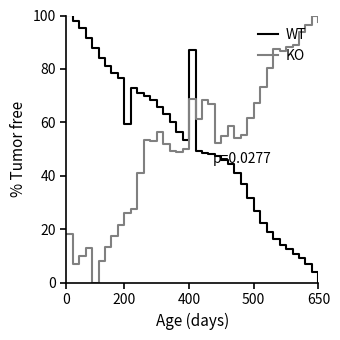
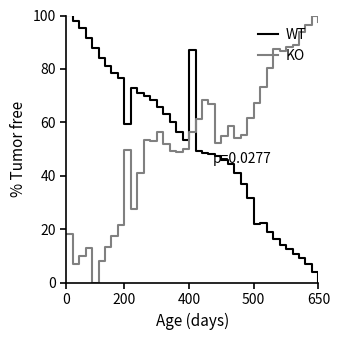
  {
    "WT": {
      "0": 100,
      "200": 59,
      "400": 87,
-     "500": 27,
+     "500": 22,
      "650": 0
    },
    "KO": {
      "0": 18,
-     "200": 26,
-     "400": 69,
+     "200": 50,
+     "400": 56,
      "500": 67,
      "650": 98
    }
  }
